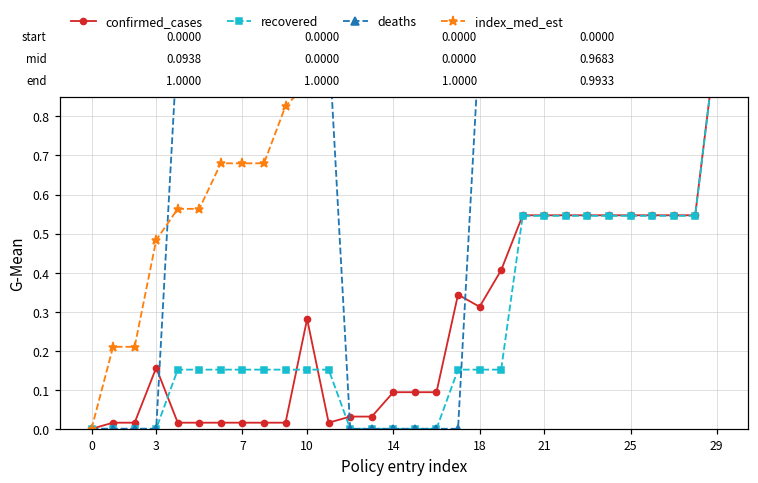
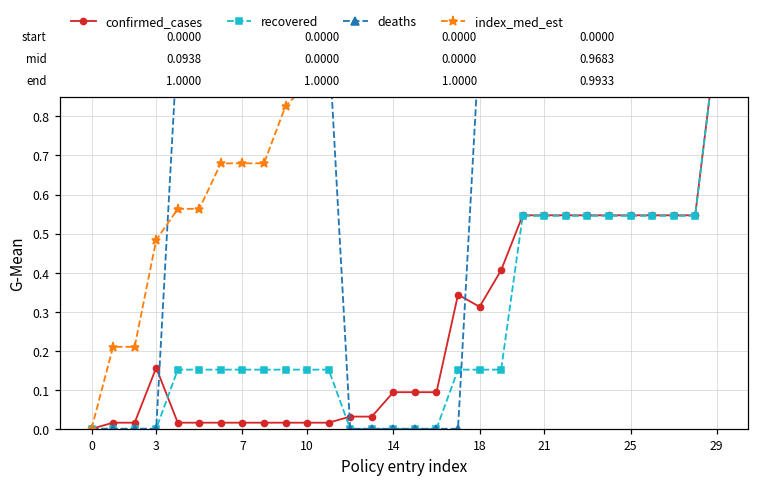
  {
    "confirmed_cases": {
      "3": 0.16,
      "7": 0.02,
-     "10": 0.28,
+     "10": 0.02,
      "14": 0.09,
      "18": 0.31
    },
    "recovered": {
      "7": 0.15,
      "10": 0.15,
      "18": 0.15
    },
    "index_med_est": {
      "3": 0.48,
      "7": 0.68
    }
  }
